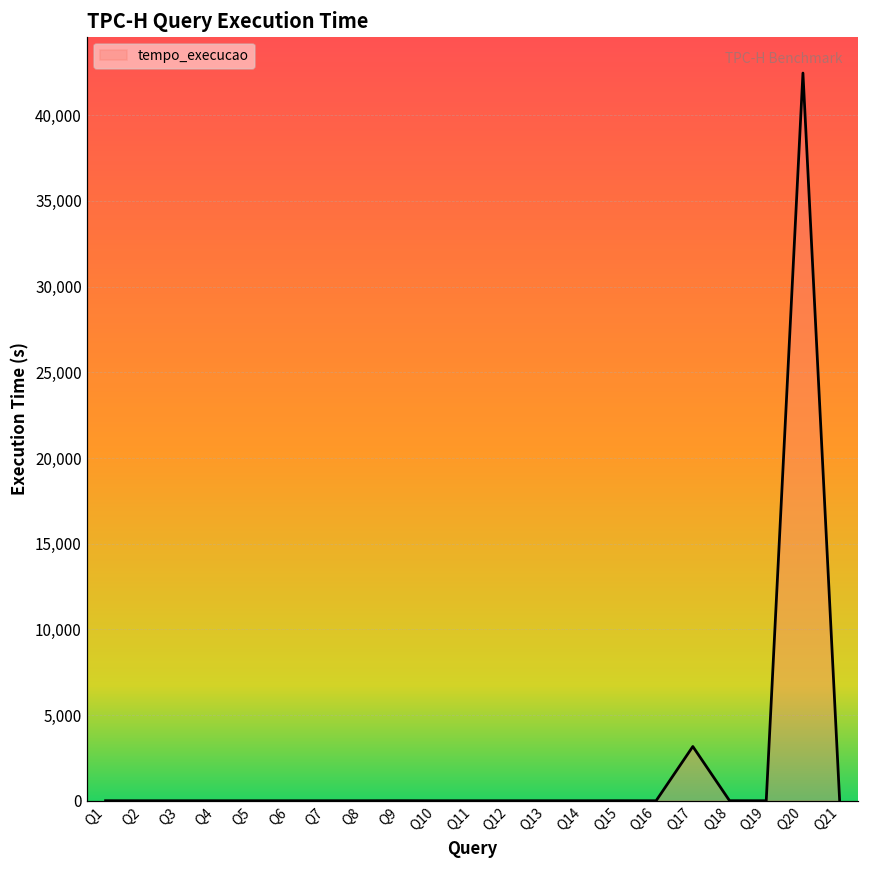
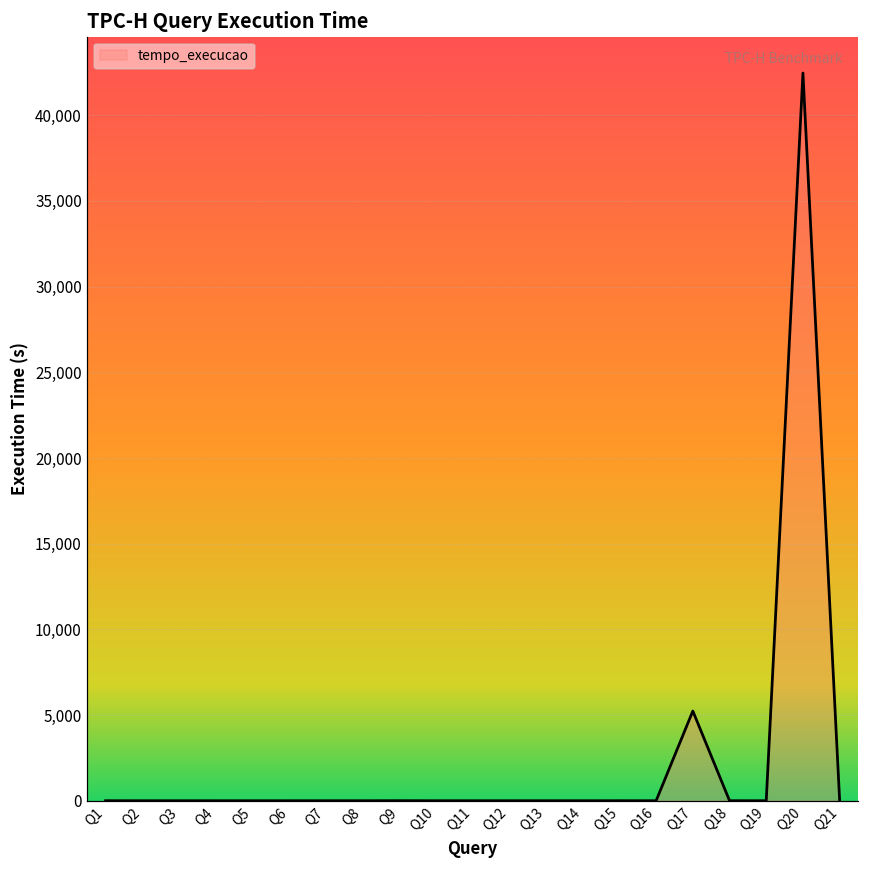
  {
    "Q1": "0",
    "Q2": "0",
    "Q3": "0",
    "Q4": "0",
    "Q5": "0",
    "Q6": "0",
    "Q7": "0",
    "Q8": "0",
    "Q9": "0",
    "Q10": "0",
    "Q11": "0",
    "Q12": "0",
    "Q13": "0",
    "Q14": "0",
    "Q15": "0",
    "Q16": "0",
-   "Q17": "3,200",
+   "Q17": "5,200",
    "Q18": "0",
    "Q19": "0",
    "Q20": "42,500",
    "Q21": "0"
  }
